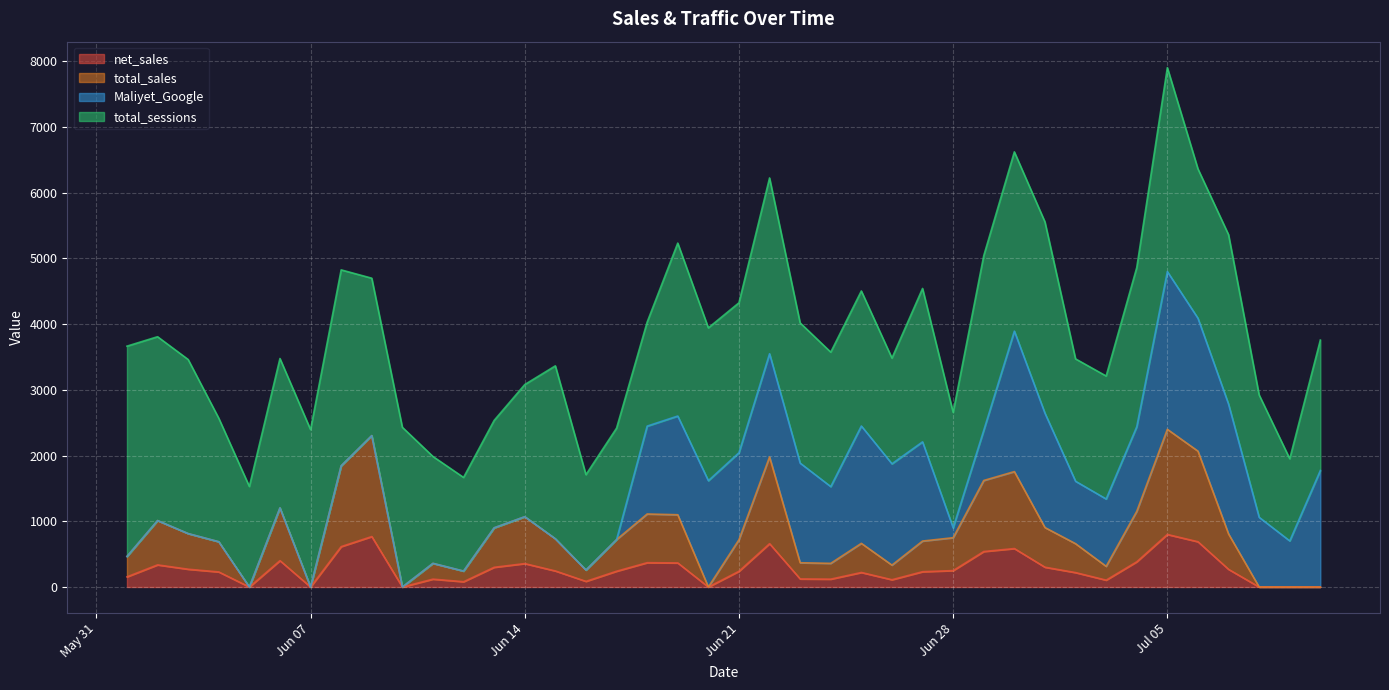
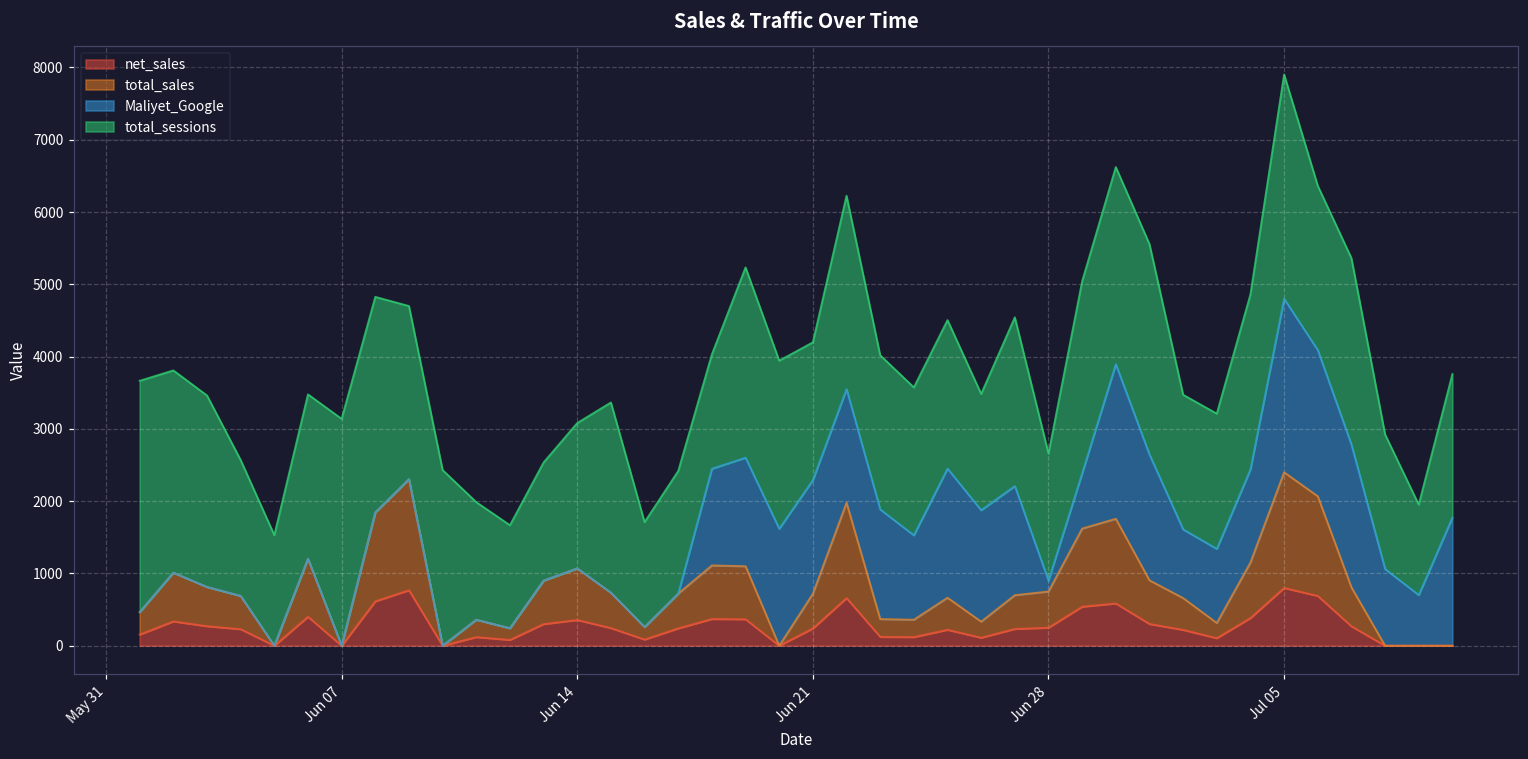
  {
    "Maliyet_Google": {
-     "Jun 21": 1300,
+     "Jun 21": 1600,
      "Jun 28": 200,
      "Jul 05": 2400
    },
    "total_sessions": {
-     "Jun 07": 2400,
+     "Jun 07": 3100,
      "Jun 14": 2000,
-     "Jun 21": 2300,
+     "Jun 21": 1900,
      "Jun 28": 1800,
      "Jul 05": 3100
    }
  }
